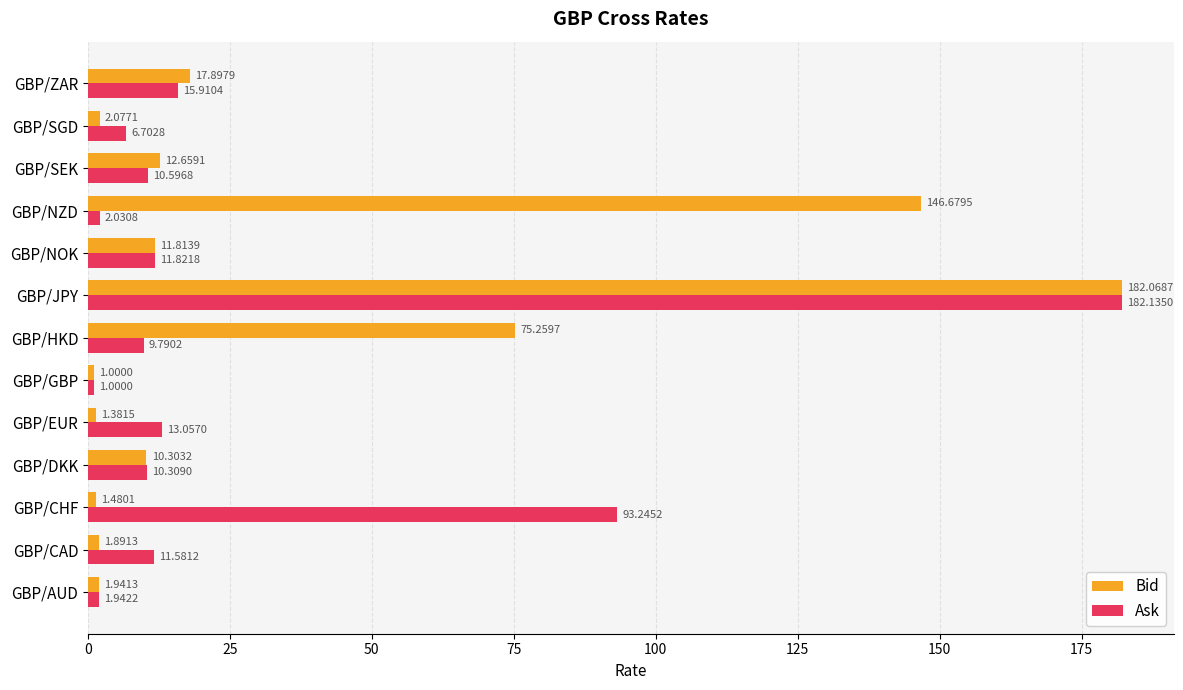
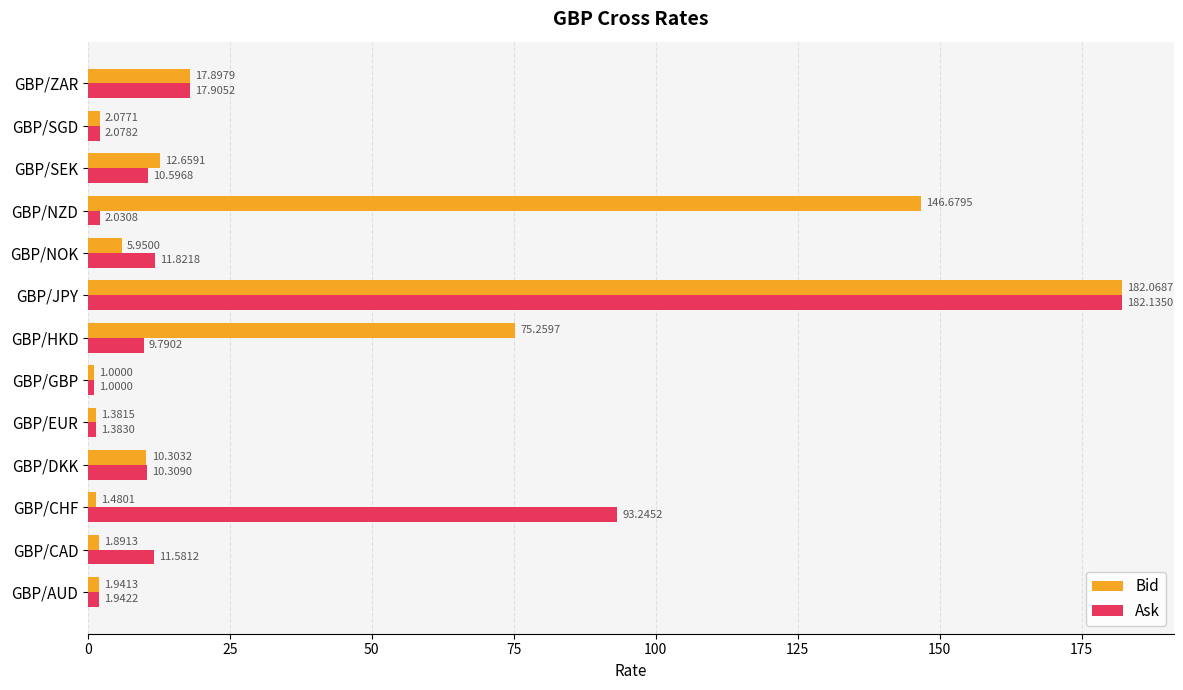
  {
    "Bid": {
      "GBP/ZAR": 17.8979,
      "GBP/SGD": 2.0771,
      "GBP/SEK": 12.6591,
      "GBP/NZD": 146.6795,
-     "GBP/NOK": 11.8139,
+     "GBP/NOK": 5.9500,
      "GBP/JPY": 182.0687,
      "GBP/HKD": 75.2597,
      "GBP/GBP": 1.0000,
      "GBP/EUR": 1.3815,
      "GBP/DKK": 10.3032,
      "GBP/CHF": 1.4801,
      "GBP/CAD": 1.8913,
      "GBP/AUD": 1.9413
    },
    "Ask": {
-     "GBP/ZAR": 15.9104,
-     "GBP/SGD": 6.7028,
+     "GBP/ZAR": 17.9052,
+     "GBP/SGD": 2.0782,
      "GBP/SEK": 10.5968,
      "GBP/NZD": 2.0308,
      "GBP/NOK": 11.8218,
      "GBP/JPY": 182.1350,
      "GBP/HKD": 9.7902,
      "GBP/GBP": 1.0000,
-     "GBP/EUR": 13.0570,
+     "GBP/EUR": 1.3830,
      "GBP/DKK": 10.3090,
      "GBP/CHF": 93.2452,
      "GBP/CAD": 11.5812,
      "GBP/AUD": 1.9422
    }
  }
